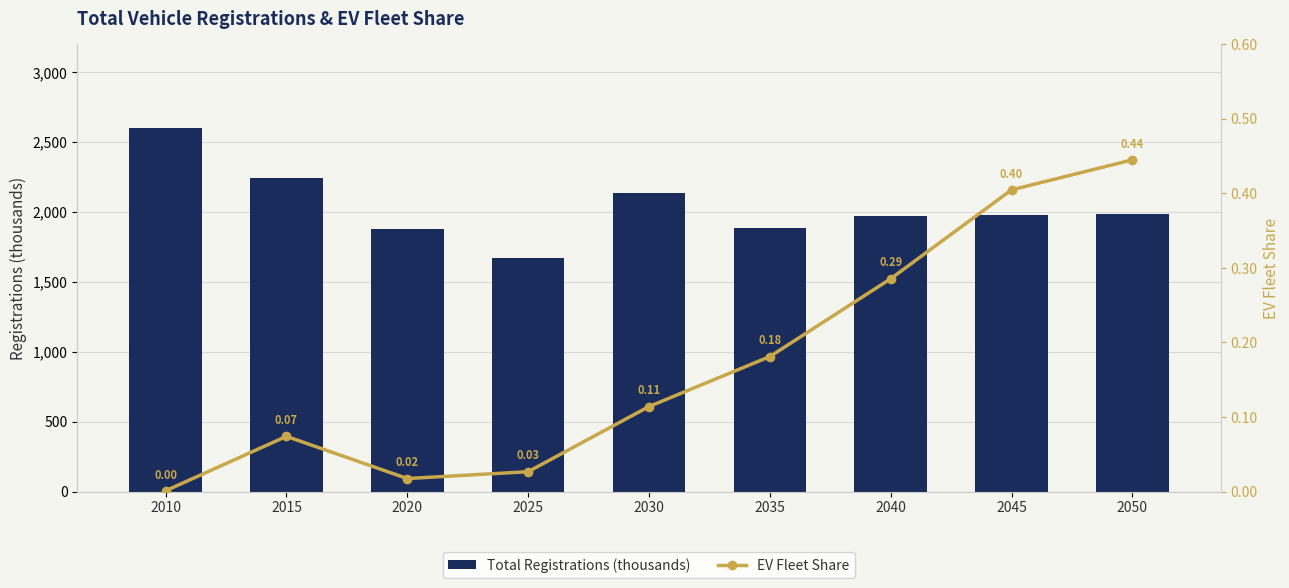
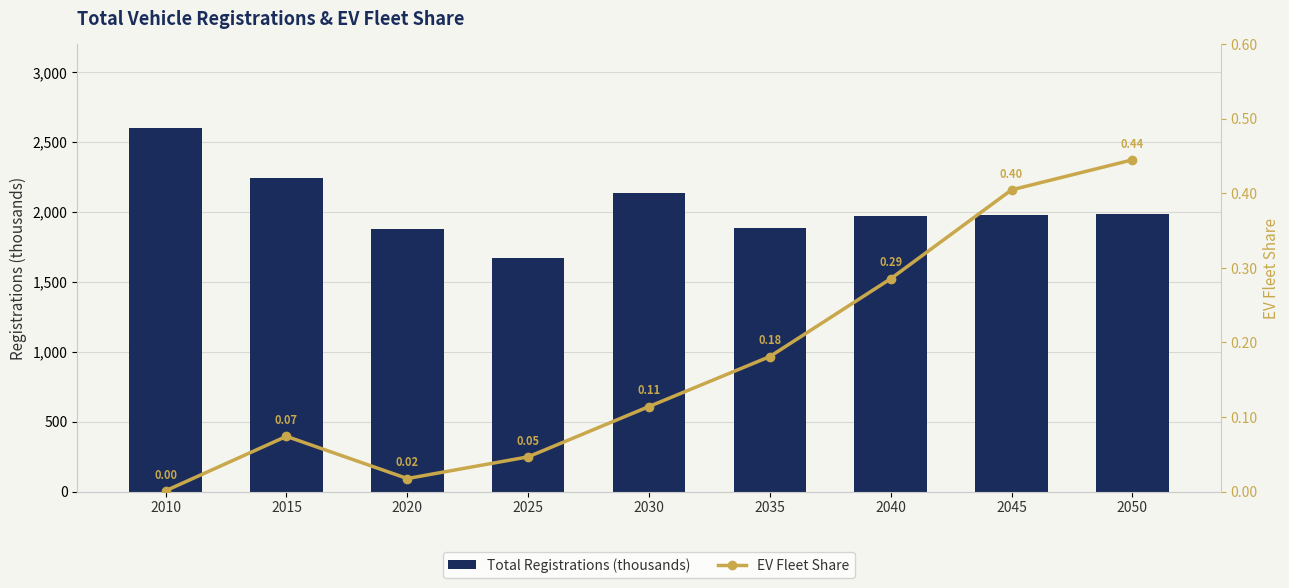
  {
    "EV Fleet Share": {
      "2010": 0.00,
      "2015": 0.07,
      "2020": 0.02,
-     "2025": 0.03,
+     "2025": 0.05,
      "2030": 0.11,
      "2035": 0.18,
      "2040": 0.29,
      "2045": 0.40,
      "2050": 0.44
    }
  }
